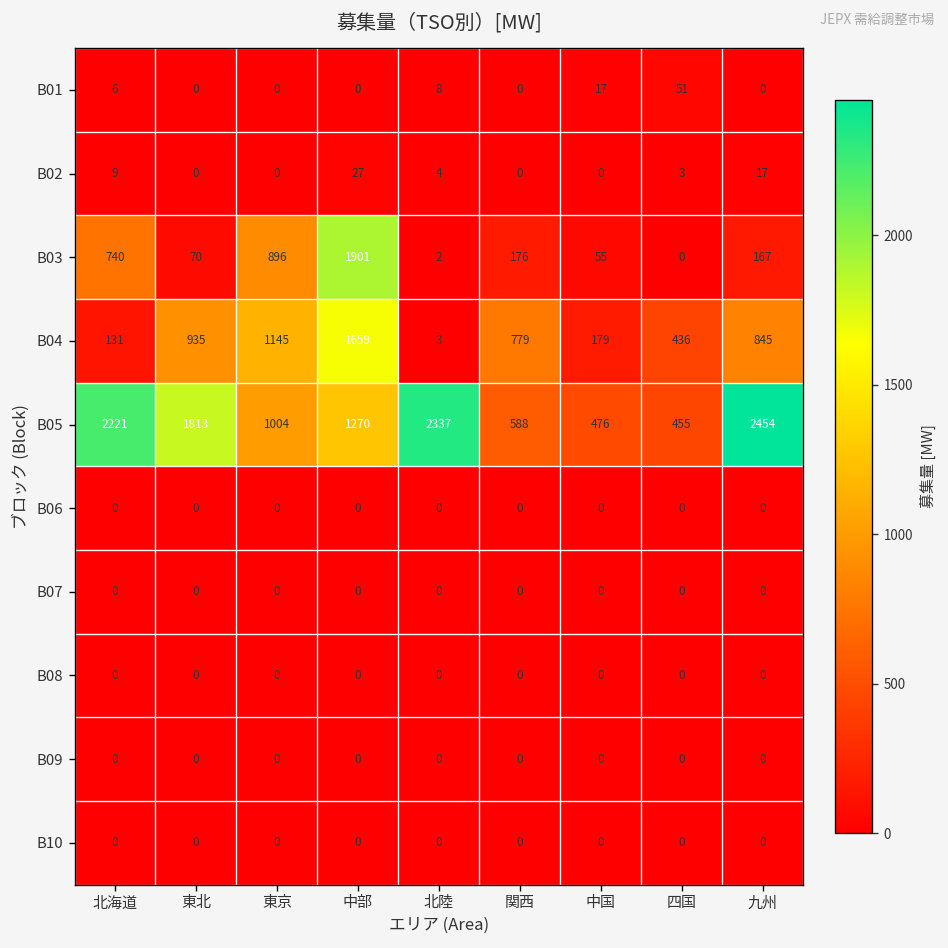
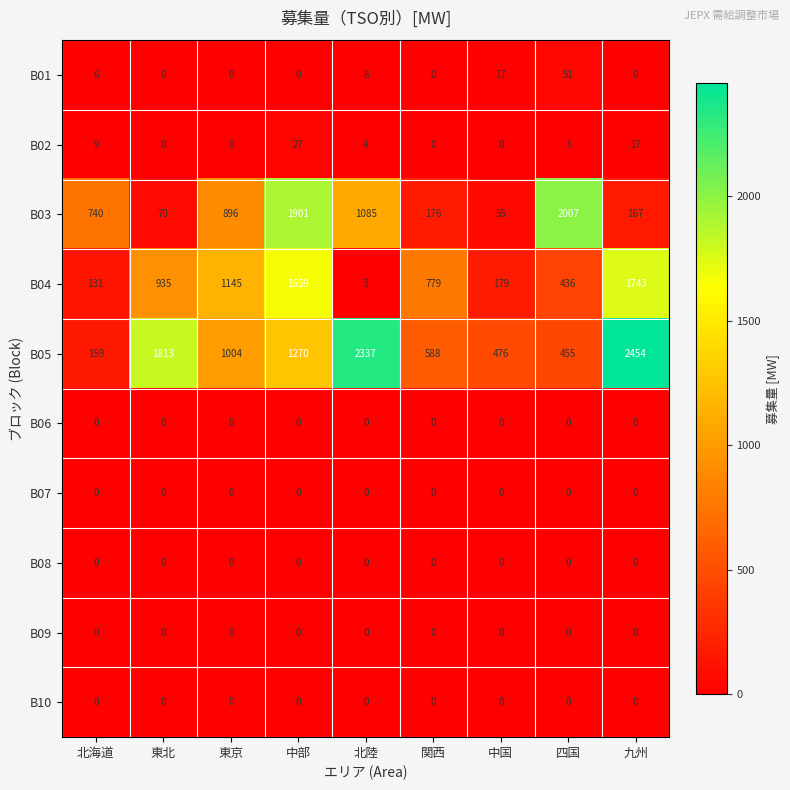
  {
    "B01": {
      "北海道": 6,
      "東北": 0,
      "東京": 0,
      "中部": 0,
      "北陸": 8,
      "関西": 0,
      "中国": 17,
      "四国": 51,
      "九州": 0
    },
    "B02": {
      "北海道": 9,
      "東北": 0,
      "東京": 0,
      "中部": 27,
      "北陸": 4,
      "関西": 0,
      "中国": 0,
      "四国": 3,
      "九州": 17
    },
    "B03": {
      "北海道": 740,
      "東北": 70,
      "東京": 896,
      "中部": 1901,
-     "北陸": 2,
+     "北陸": 1085,
      "関西": 176,
      "中国": 55,
-     "四国": 0,
+     "四国": 2007,
      "九州": 167
    },
    "B04": {
      "北海道": 131,
      "東北": 935,
      "東京": 1145,
      "中部": 1659,
      "北陸": 3,
      "関西": 779,
      "中国": 179,
      "四国": 436,
-     "九州": 845
+     "九州": 1743
    },
    "B05": {
-     "北海道": 2221,
+     "北海道": 159,
      "東北": 1813,
      "東京": 1004,
      "中部": 1270,
      "北陸": 2337,
      "関西": 588,
      "中国": 476,
      "四国": 455,
      "九州": 2454
    },
    "B06": {
      "北海道": 0,
      "東北": 0,
      "東京": 0,
      "中部": 0,
      "北陸": 0,
      "関西": 0,
      "中国": 0,
      "四国": 0,
      "九州": 0
    },
    "B07": {
      "北海道": 0,
      "東北": 0,
      "東京": 0,
      "中部": 0,
      "北陸": 0,
      "関西": 0,
      "中国": 0,
      "四国": 0,
      "九州": 0
    },
    "B08": {
      "北海道": 0,
      "東北": 0,
      "東京": 0,
      "中部": 0,
      "北陸": 0,
      "関西": 0,
      "中国": 0,
      "四国": 0,
      "九州": 0
    },
    "B09": {
      "北海道": 0,
      "東北": 0,
      "東京": 0,
      "中部": 0,
      "北陸": 0,
      "関西": 0,
      "中国": 0,
      "四国": 0,
      "九州": 0
    },
    "B10": {
      "北海道": 0,
      "東北": 0,
      "東京": 0,
      "中部": 0,
      "北陸": 0,
      "関西": 0,
      "中国": 0,
      "四国": 0,
      "九州": 0
    }
  }
